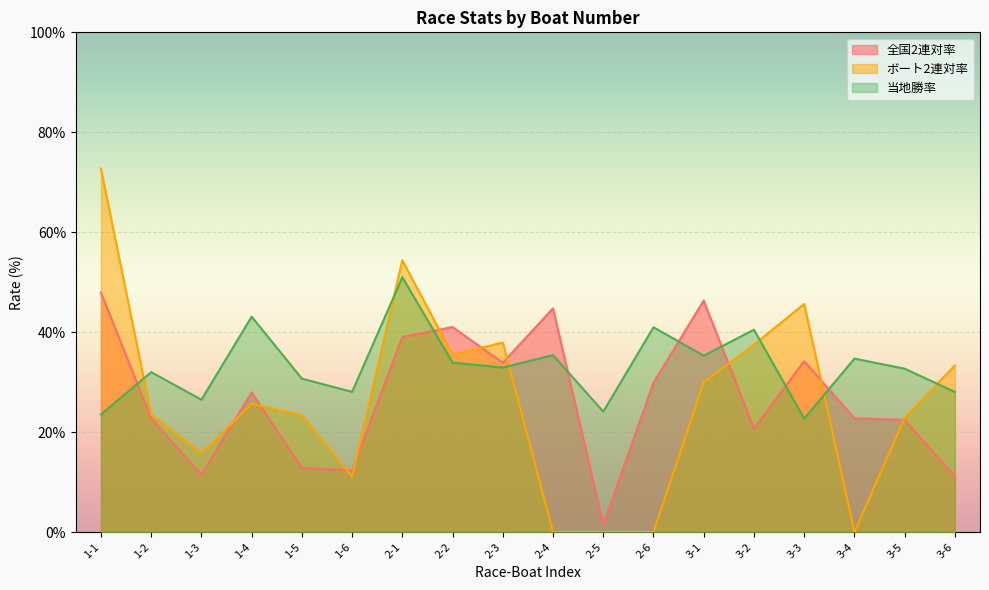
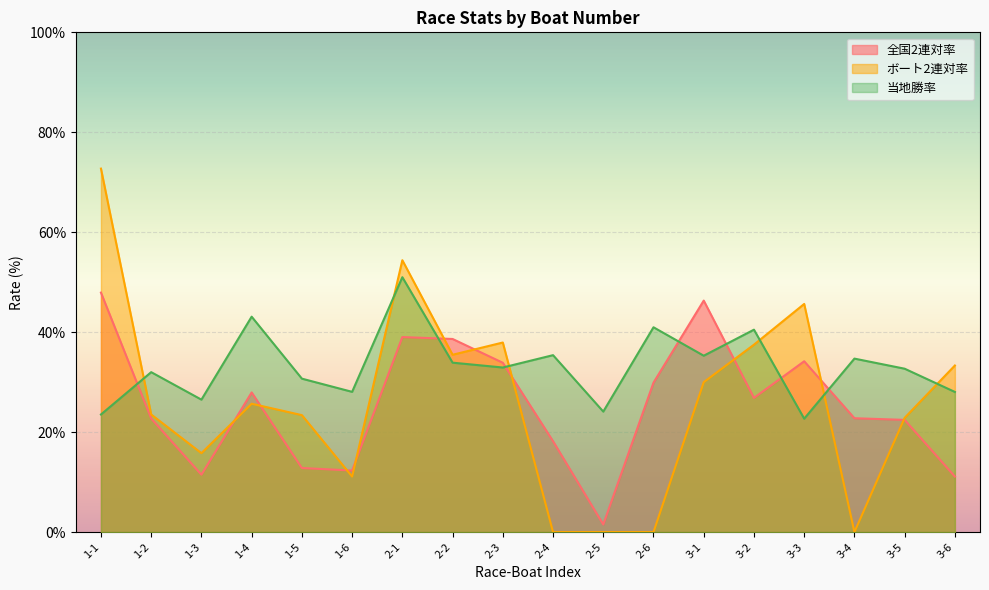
  {
    "全国2連対率": {
      "1-1": "48%",
      "1-2": "23%",
      "1-3": "11%",
      "1-4": "28%",
      "1-5": "13%",
      "1-6": "12%",
      "2-1": "39%",
-     "2-2": "41%",
+     "2-2": "39%",
      "2-3": "34%",
-     "2-4": "45%",
+     "2-4": "18%",
      "2-5": "2%",
      "2-6": "30%",
      "3-1": "46%",
-     "3-2": "21%",
+     "3-2": "27%",
      "3-3": "34%",
      "3-4": "23%",
      "3-6": "11%"
    },
    "ボート2連対率": {
      "1-1": "73%",
      "1-2": "24%",
      "1-3": "16%",
      "1-4": "26%",
      "1-5": "23%",
      "1-6": "11%",
      "2-1": "54%",
      "2-2": "35%",
      "2-3": "38%",
      "2-4": "0%",
      "2-5": "0%",
      "2-6": "0%",
      "3-1": "30%",
      "3-2": "38%",
      "3-3": "46%",
      "3-4": "0%",
      "3-6": "33%"
    },
    "当地勝率": {
      "1-1": "24%",
      "1-2": "32%",
      "1-3": "27%",
      "1-4": "43%",
      "1-5": "31%",
      "1-6": "28%",
      "2-1": "51%",
      "2-2": "34%",
      "2-3": "33%",
      "2-4": "35%",
      "2-5": "24%",
      "2-6": "41%",
      "3-1": "35%",
      "3-2": "41%",
      "3-3": "23%",
      "3-4": "35%",
      "3-5": "33%",
      "3-6": "28%"
    }
  }
